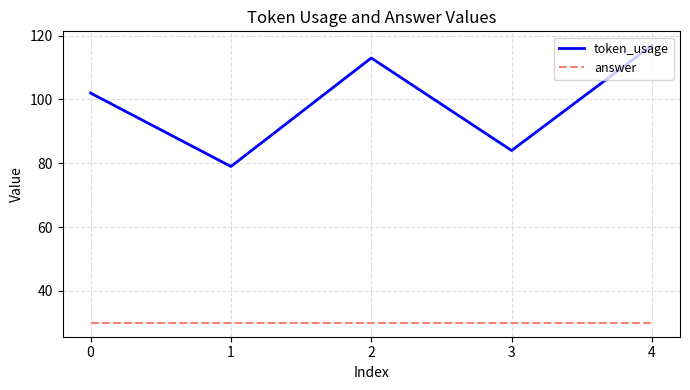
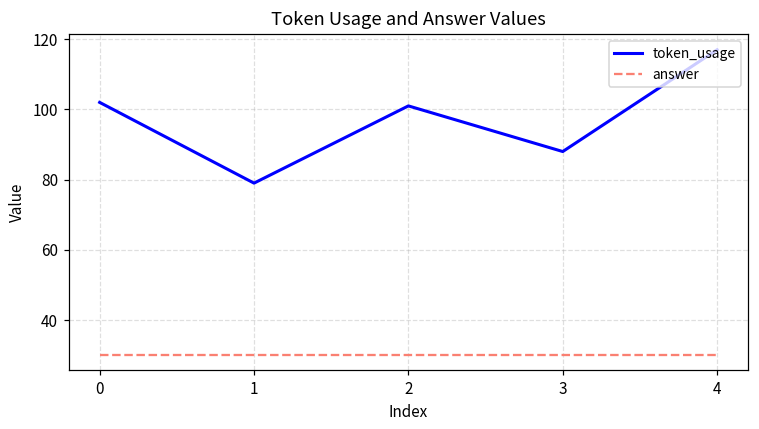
  {
    "token_usage": {
      "0": 102,
      "1": 79,
-     "2": 113,
-     "3": 84
+     "2": 101,
+     "3": 88
    },
    "answer": {
      "0": 30,
      "1": 30,
      "2": 30,
      "3": 30,
      "4": 30
    }
  }
